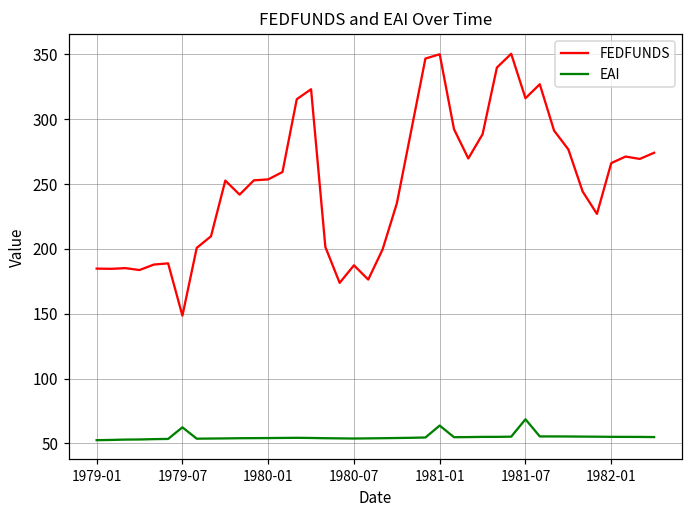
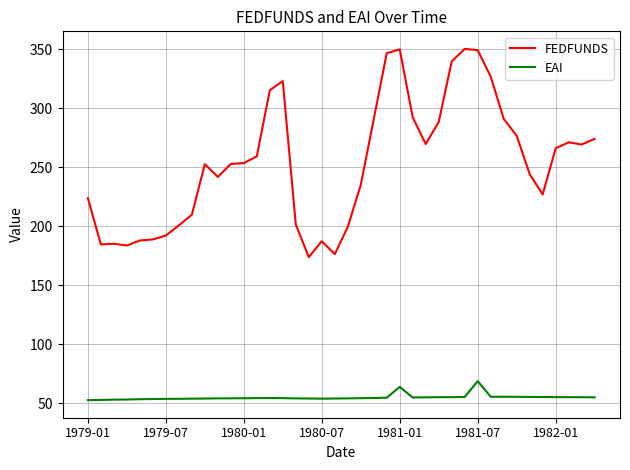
  {
    "FEDFUNDS": {
-     "1979-01": 185,
-     "1979-07": 148,
+     "1979-01": 224,
+     "1979-07": 192,
      "1980-01": 254,
      "1980-07": 187,
      "1981-01": 350,
-     "1981-07": 316,
+     "1981-07": 349,
      "1982-01": 266
    },
    "EAI": {
      "1979-01": 52,
-     "1979-07": 62,
+     "1979-07": 54,
      "1980-01": 54,
      "1980-07": 54,
      "1981-01": 64,
      "1981-07": 69,
      "1982-01": 55
    }
  }
